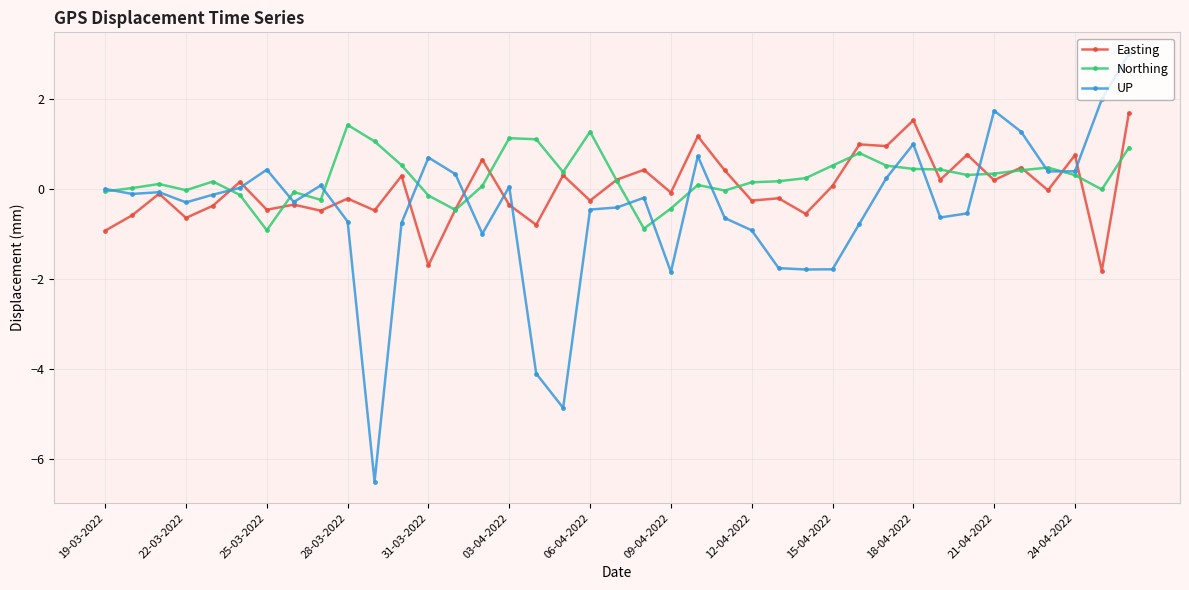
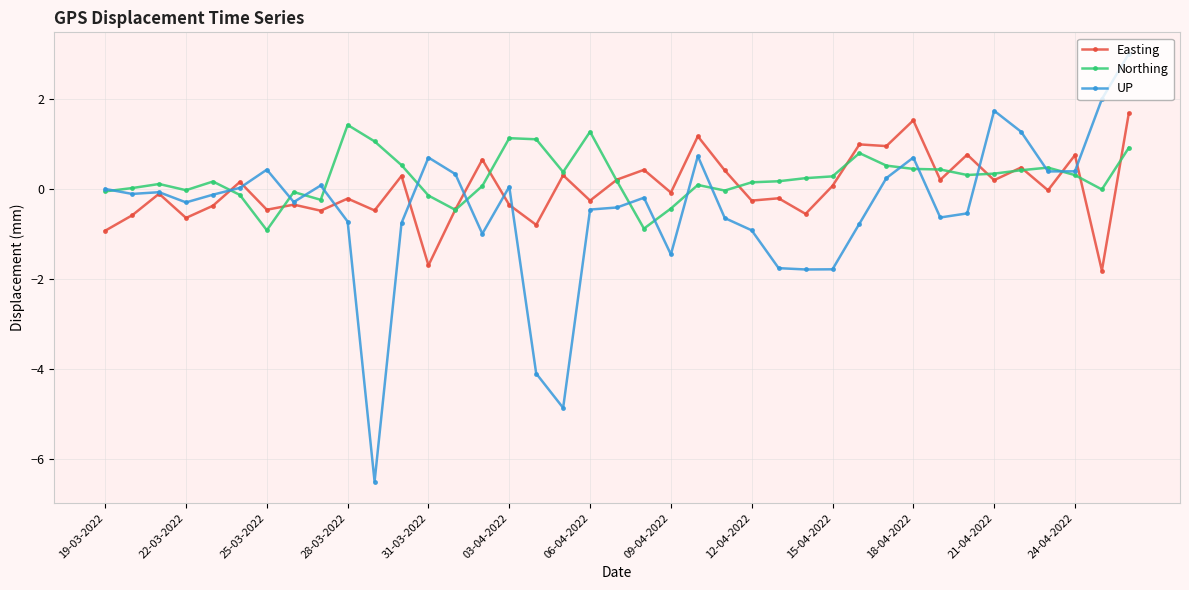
  {
    "Easting": {
      "19-03-2022": -0.9,
      "22-03-2022": -0.6,
      "25-03-2022": -0.5,
      "28-03-2022": -0.2,
      "31-03-2022": -1.7,
      "03-04-2022": -0.4,
      "06-04-2022": -0.3,
      "09-04-2022": -0.1,
      "12-04-2022": -0.3,
      "15-04-2022": 0.1,
      "18-04-2022": 1.5,
      "21-04-2022": 0.2,
      "24-04-2022": 0.8
    },
    "Northing": {
      "22-03-2022": 0.0,
      "25-03-2022": -0.9,
      "28-03-2022": 1.4,
      "31-03-2022": -0.1,
      "03-04-2022": 1.1,
      "06-04-2022": 1.3,
      "09-04-2022": -0.4,
      "12-04-2022": 0.1,
-     "15-04-2022": 0.5,
+     "15-04-2022": 0.3,
      "18-04-2022": 0.4,
      "21-04-2022": 0.3,
      "24-04-2022": 0.3
    },
    "UP": {
      "22-03-2022": -0.3,
      "25-03-2022": 0.4,
      "28-03-2022": -0.7,
      "31-03-2022": 0.7,
      "03-04-2022": 0.0,
      "06-04-2022": -0.5,
-     "09-04-2022": -1.8,
+     "09-04-2022": -1.5,
      "12-04-2022": -0.9,
      "15-04-2022": -1.8,
-     "18-04-2022": 1.0,
+     "18-04-2022": 0.7,
      "21-04-2022": 1.7,
      "24-04-2022": 0.4
    }
  }
